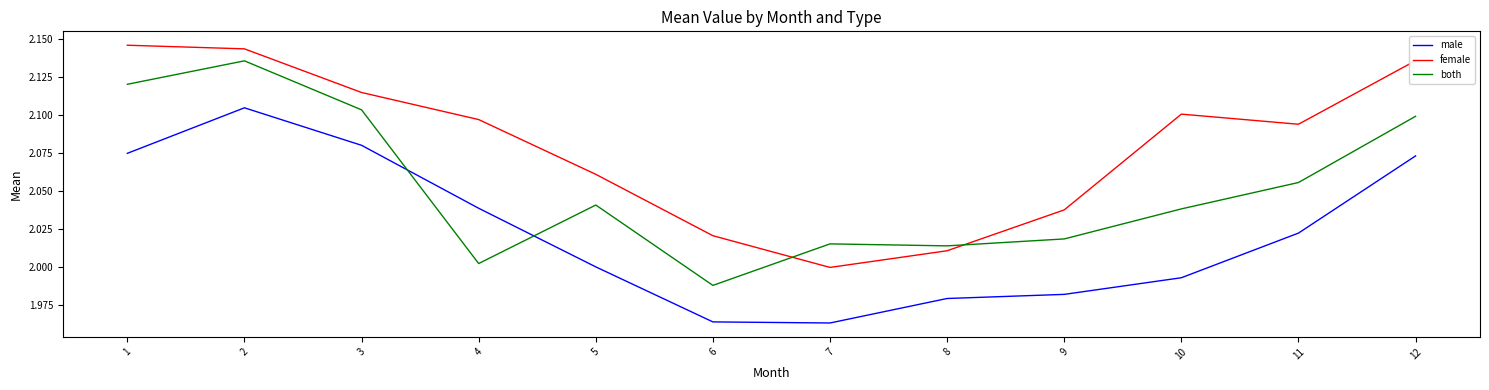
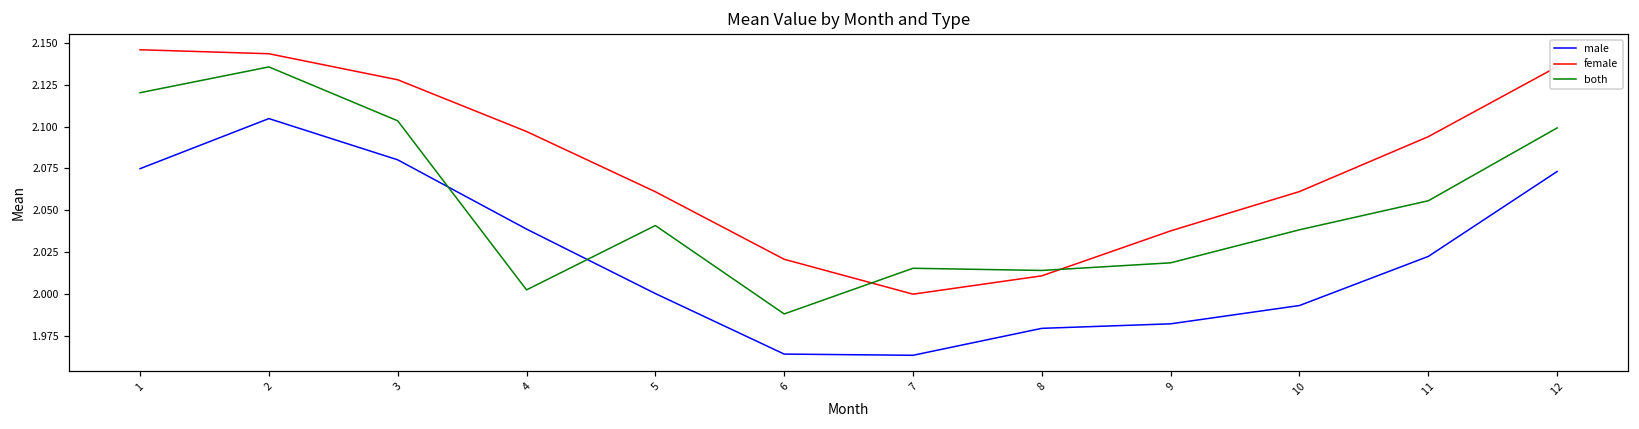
  {
    "male": {
      "1": 2.075,
      "2": 2.105,
      "3": 2.080,
      "4": 2.039,
      "5": 2.000,
      "6": 1.964,
      "7": 1.963,
      "8": 1.979,
      "9": 1.982,
      "10": 1.993,
      "11": 2.022,
      "12": 2.073
    },
    "female": {
      "1": 2.146,
      "2": 2.144,
-     "3": 2.115,
+     "3": 2.128,
      "4": 2.097,
      "5": 2.061,
      "6": 2.021,
      "7": 2.000,
      "8": 2.011,
      "9": 2.038,
-     "10": 2.101,
+     "10": 2.061,
      "11": 2.094
    },
    "both": {
      "1": 2.120,
      "2": 2.136,
      "3": 2.103,
      "4": 2.002,
      "5": 2.041,
      "6": 1.988,
      "7": 2.015,
      "8": 2.014,
      "9": 2.019,
      "10": 2.038,
      "11": 2.056,
      "12": 2.099
    }
  }
